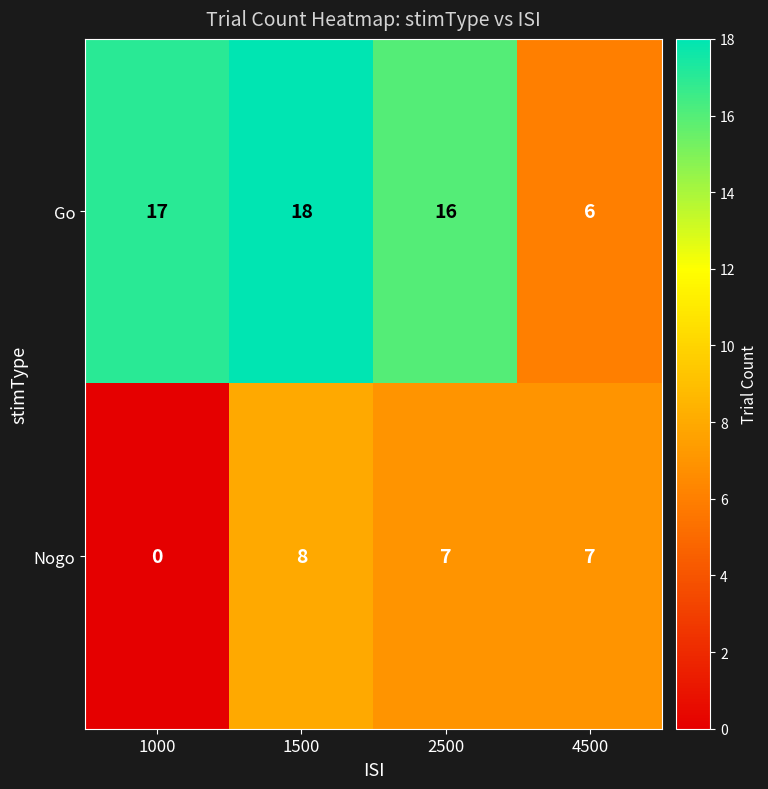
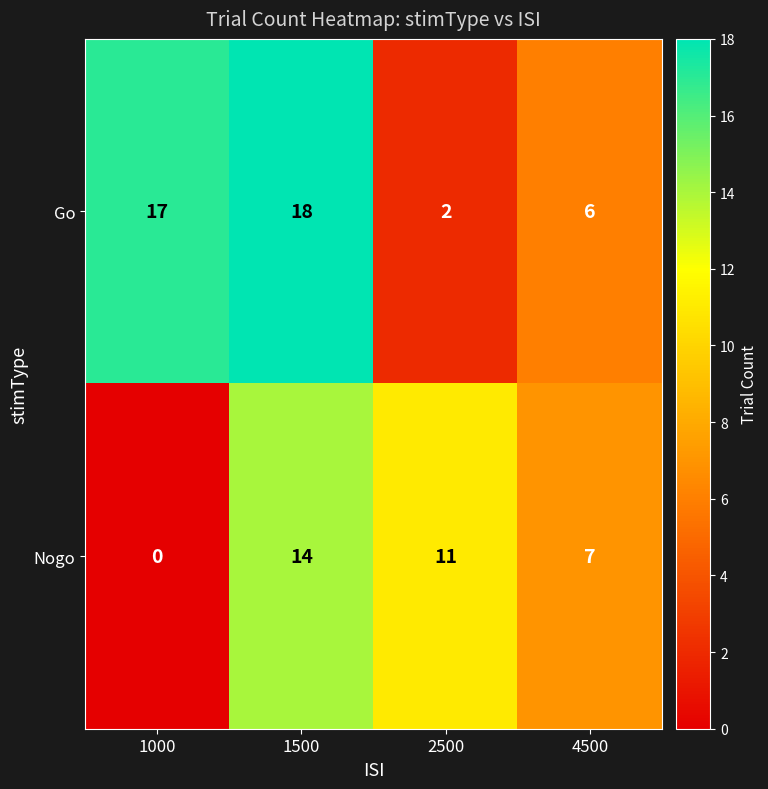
  {
    "Go": {
      "1000": 17,
      "1500": 18,
-     "2500": 16,
+     "2500": 2,
      "4500": 6
    },
    "Nogo": {
      "1000": 0,
-     "1500": 8,
-     "2500": 7,
+     "1500": 14,
+     "2500": 11,
      "4500": 7
    }
  }
